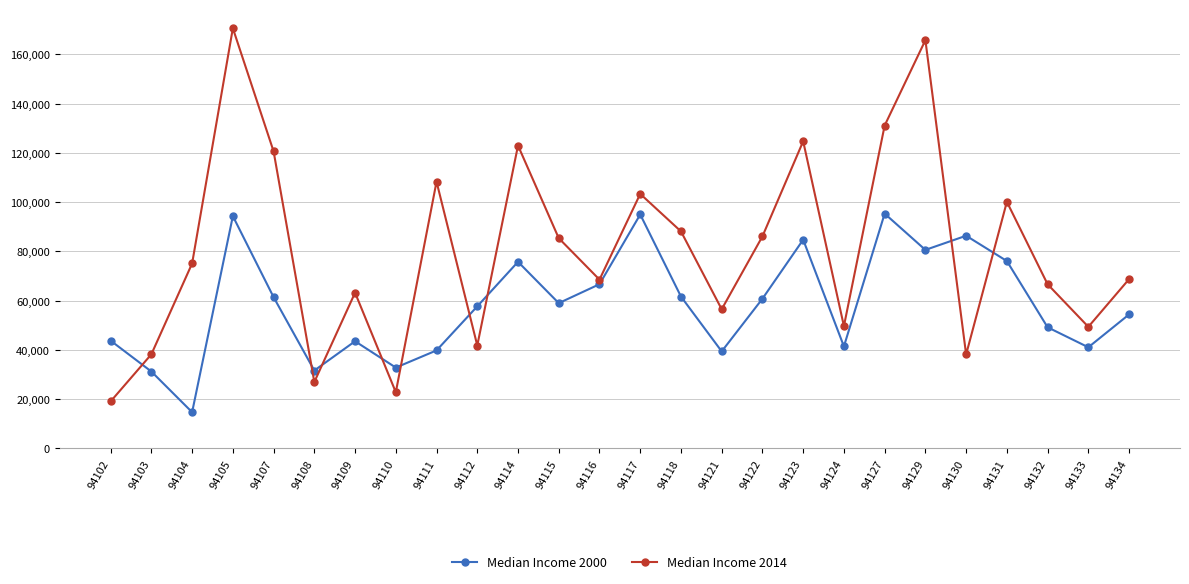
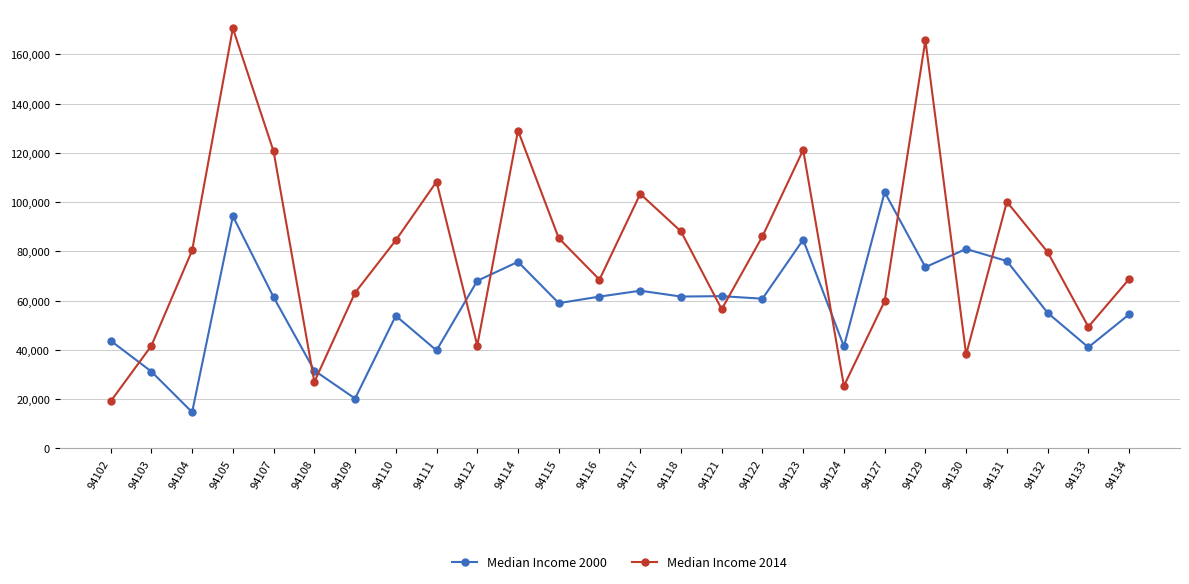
  {
    "Median Income 2000": {
      "94102": "44,000",
      "94103": "31,000",
      "94104": "15,000",
      "94105": "94,000",
      "94107": "61,000",
      "94108": "32,000",
-     "94109": "43,000",
-     "94110": "33,000",
+     "94109": "20,000",
+     "94110": "54,000",
      "94111": "40,000",
-     "94112": "58,000",
+     "94112": "68,000",
      "94114": "76,000",
      "94115": "59,000",
-     "94116": "67,000",
-     "94117": "95,000",
+     "94116": "62,000",
+     "94117": "64,000",
      "94118": "62,000",
-     "94121": "39,000",
+     "94121": "62,000",
      "94122": "61,000",
      "94123": "85,000",
      "94124": "41,000",
-     "94127": "95,000",
-     "94129": "81,000",
-     "94130": "86,000",
+     "94127": "104,000",
+     "94129": "74,000",
+     "94130": "81,000",
      "94131": "76,000",
-     "94132": "49,000",
+     "94132": "55,000",
      "94133": "41,000",
      "94134": "54,000"
    },
    "Median Income 2014": {
      "94102": "19,000",
-     "94103": "38,000",
-     "94104": "75,000",
+     "94103": "42,000",
+     "94104": "80,000",
      "94105": "171,000",
      "94107": "121,000",
      "94108": "27,000",
      "94109": "63,000",
-     "94110": "23,000",
+     "94110": "84,000",
      "94111": "108,000",
      "94112": "42,000",
-     "94114": "123,000",
+     "94114": "129,000",
      "94115": "85,000",
      "94116": "68,000",
      "94117": "103,000",
      "94118": "88,000",
      "94121": "56,000",
      "94122": "86,000",
-     "94123": "125,000",
-     "94124": "50,000",
-     "94127": "131,000",
+     "94123": "121,000",
+     "94124": "25,000",
+     "94127": "60,000",
      "94129": "166,000",
      "94130": "38,000",
      "94131": "100,000",
-     "94132": "67,000",
+     "94132": "80,000",
      "94133": "49,000",
      "94134": "69,000"
    }
  }
